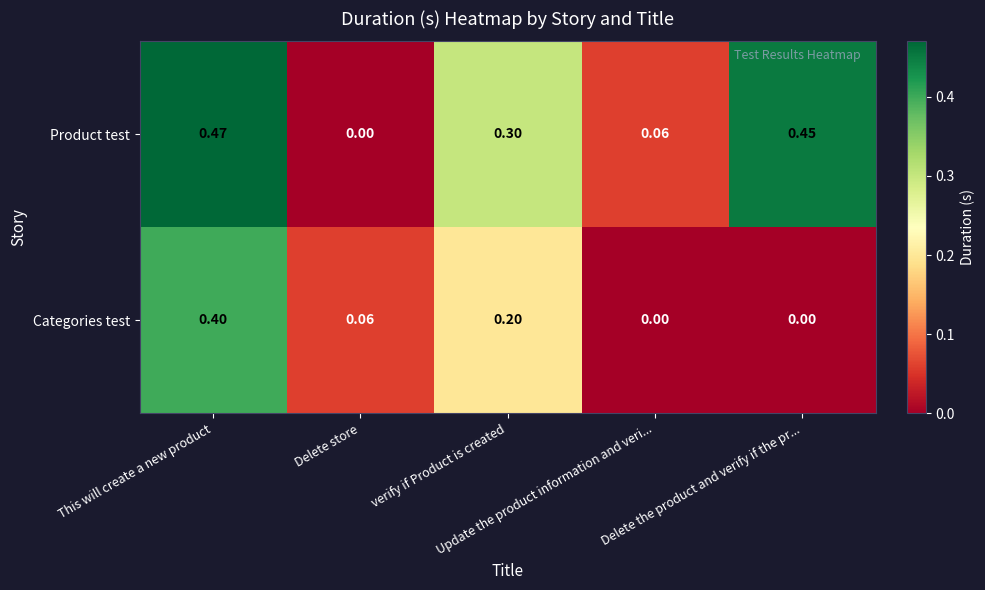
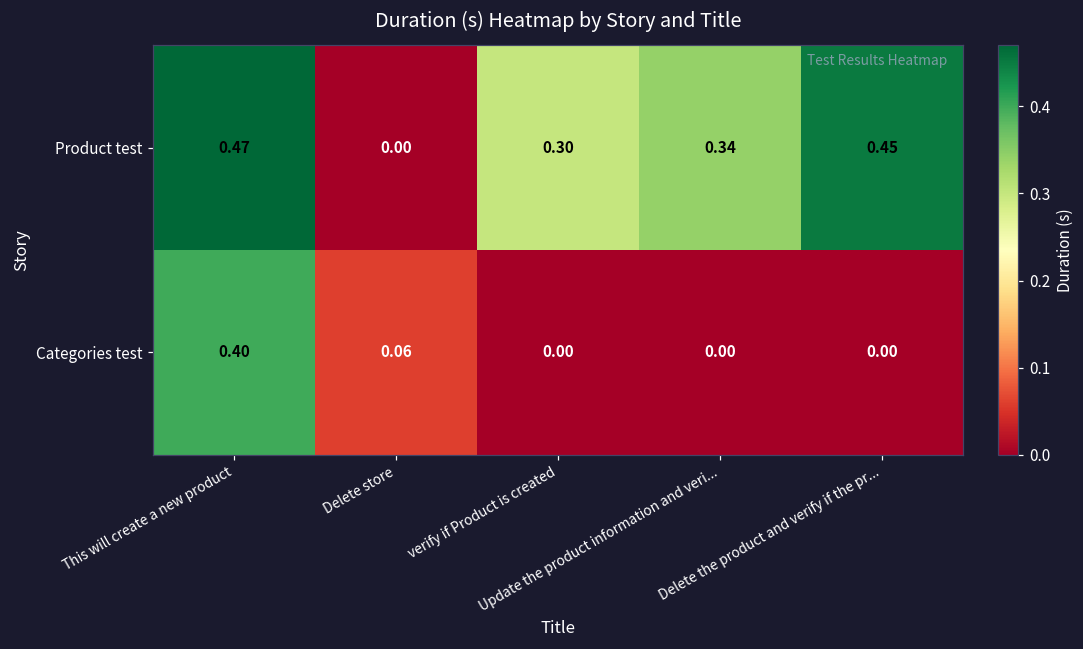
  {
    "Product test": {
      "This will create a new product": 0.47,
      "Delete store": 0.00,
      "verify if Product is created": 0.30,
-     "Update the product information and veri...": 0.06
+     "Update the product information and veri...": 0.34
    },
    "Categories test": {
      "This will create a new product": 0.40,
      "Delete store": 0.06,
-     "verify if Product is created": 0.20,
+     "verify if Product is created": 0.00,
      "Update the product information and veri...": 0.00,
      "Delete the product and verify if the pr...": 0.00
    }
  }
